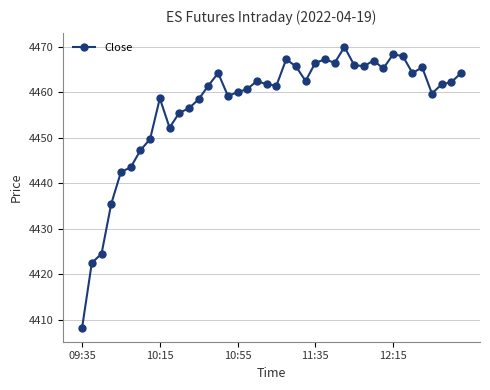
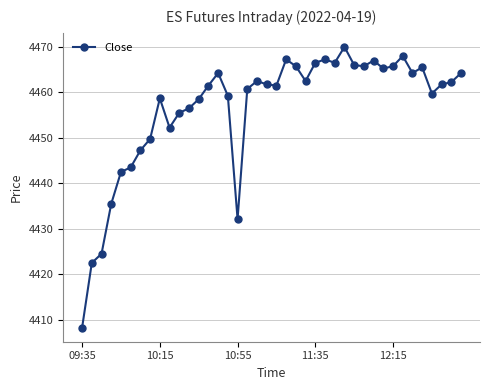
  {
    "09:35": 4408,
    "10:15": 4459,
-   "10:55": 4460,
+   "10:55": 4432,
    "11:35": 4467,
-   "12:15": 4468
+   "12:15": 4466
  }
